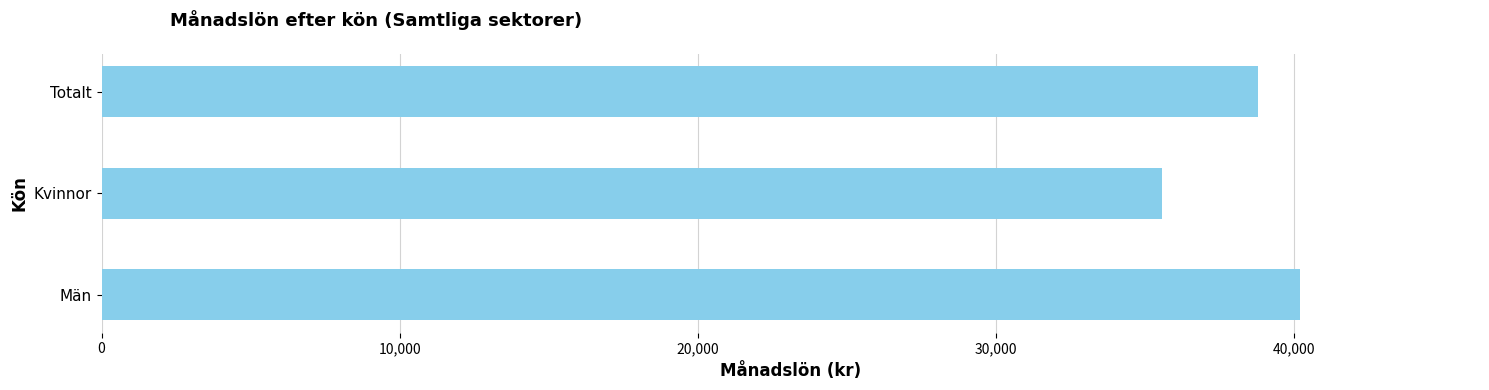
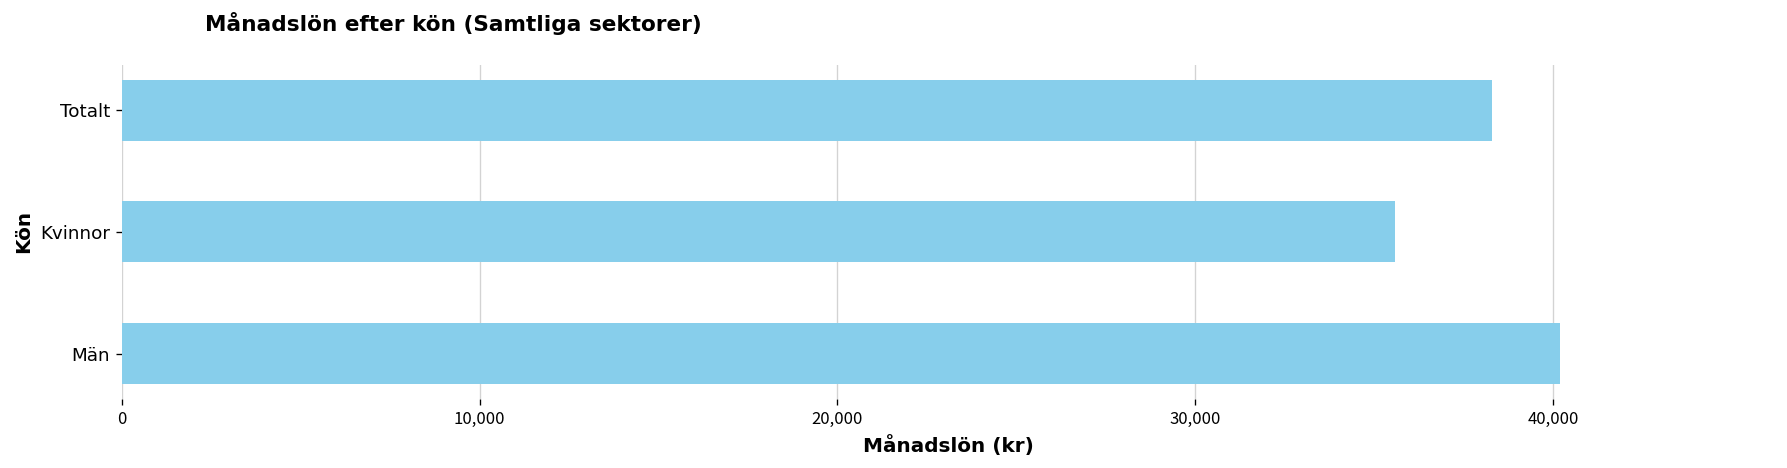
  {
-   "Totalt": "38,800",
+   "Totalt": "38,300",
    "Kvinnor": "35,600",
    "Män": "40,200"
  }
